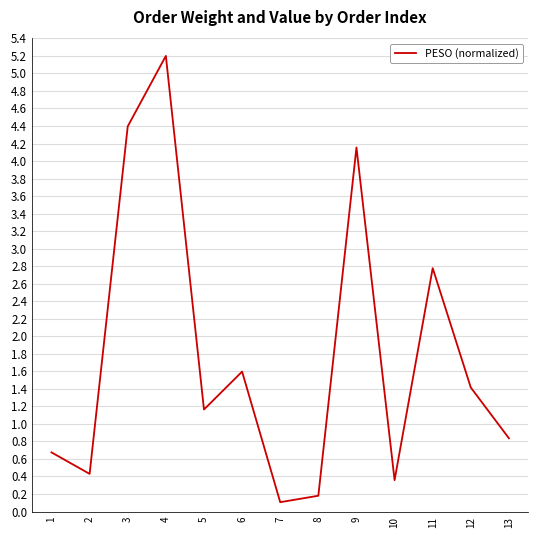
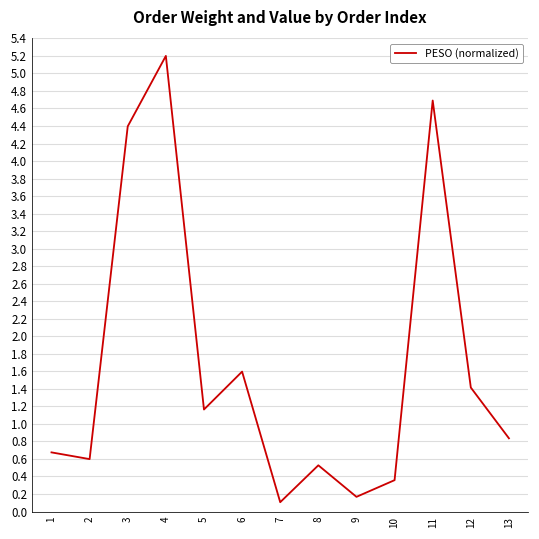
  {
    "1": 0.7,
-   "2": 0.4,
+   "2": 0.6,
    "3": 4.4,
    "4": 5.2,
    "5": 1.2,
    "6": 1.6,
    "7": 0.1,
-   "8": 0.2,
-   "9": 4.2,
+   "8": 0.5,
+   "9": 0.2,
    "10": 0.4,
-   "11": 2.8,
+   "11": 4.7,
    "12": 1.4,
    "13": 0.8
  }
